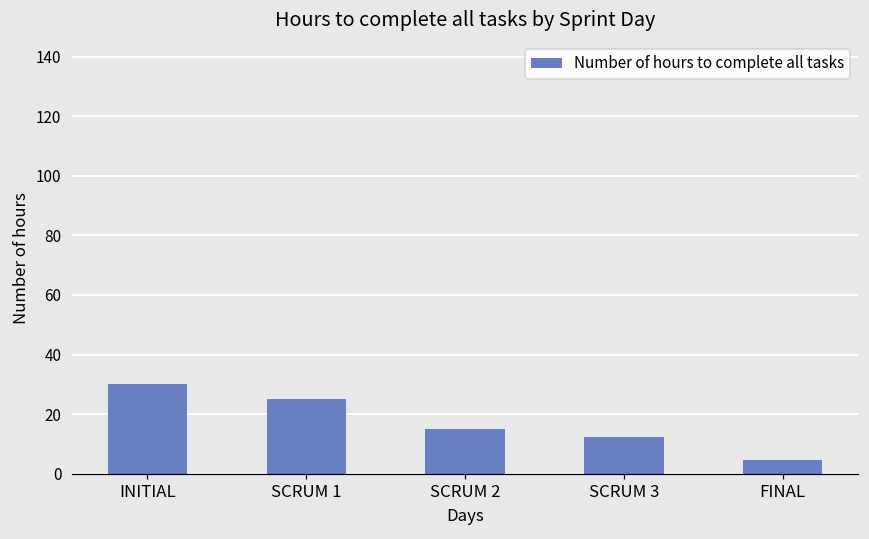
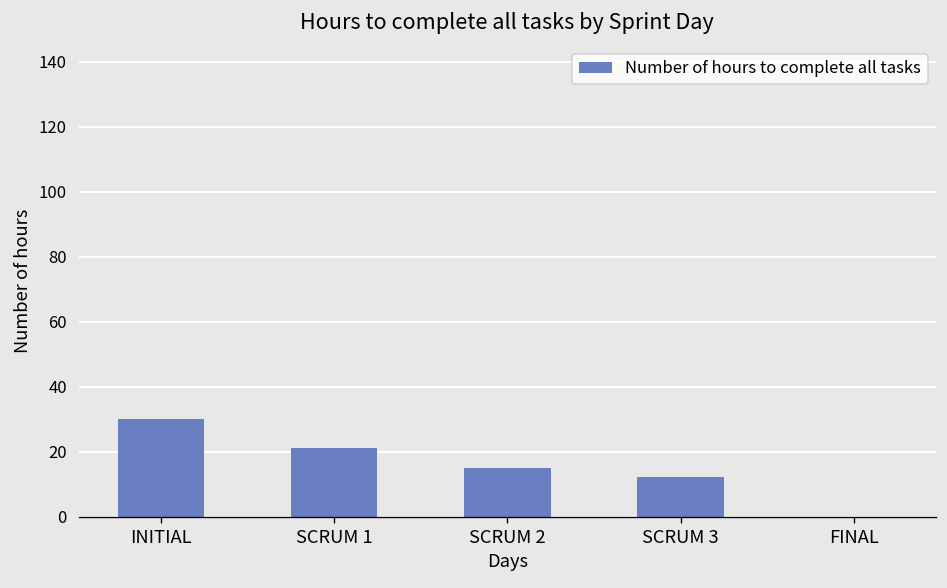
  {
    "INITIAL": 30,
-   "SCRUM 1": 25,
+   "SCRUM 1": 21,
    "SCRUM 2": 15,
    "SCRUM 3": 12,
-   "FINAL": 5
+   "FINAL": 0
  }
